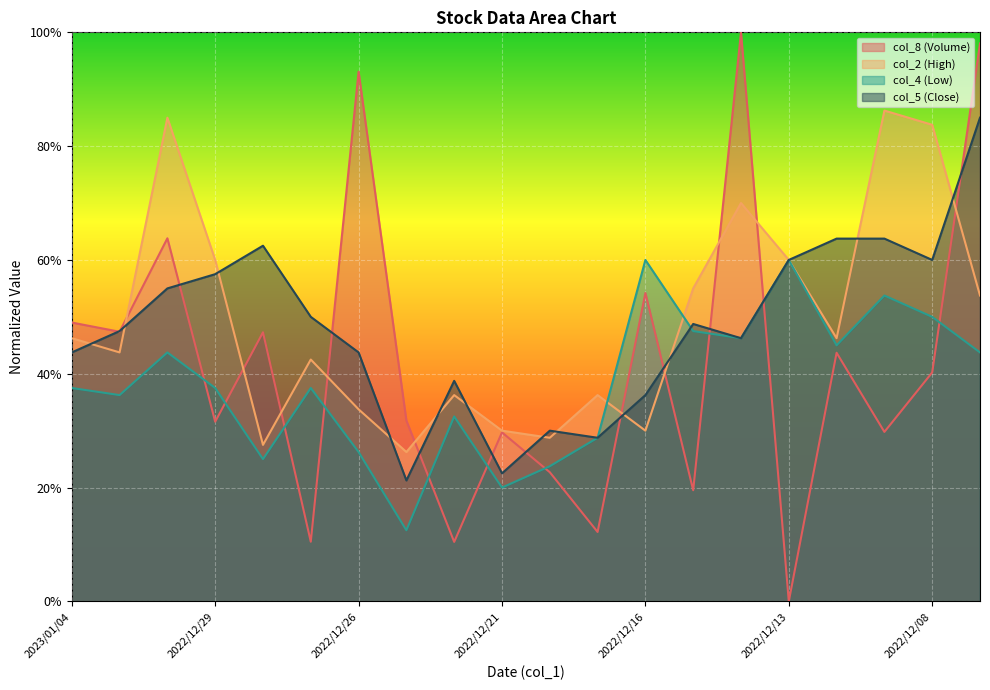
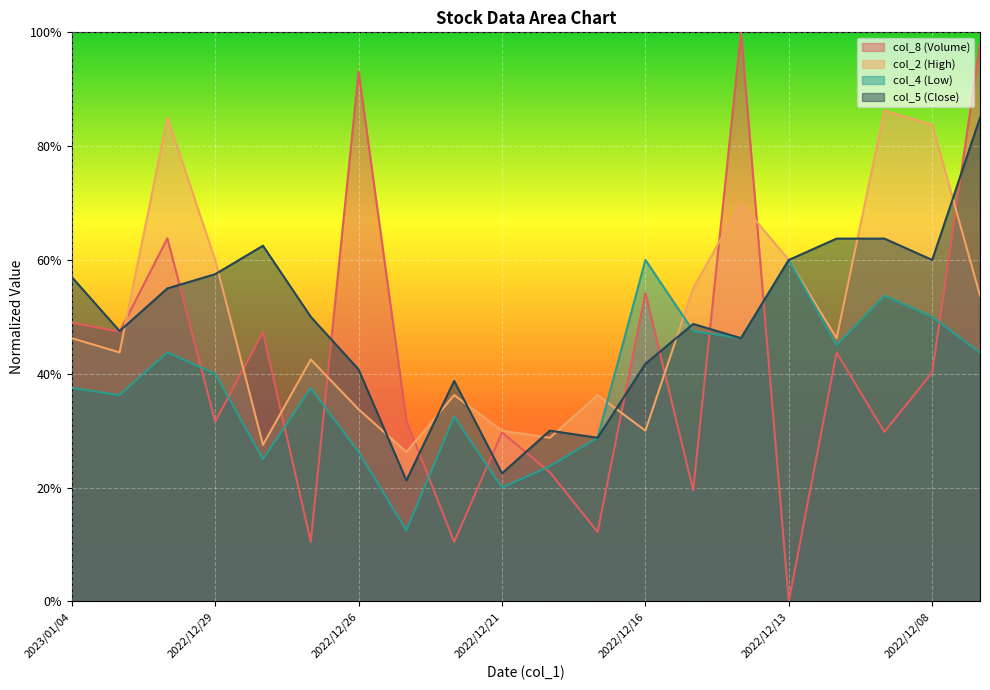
  {
    "col_4 (Low)": {
      "2023/01/04": "38%",
-     "2022/12/29": "38%",
+     "2022/12/29": "40%",
      "2022/12/26": "26%",
      "2022/12/21": "20%",
      "2022/12/16": "60%",
      "2022/12/08": "50%"
    },
    "col_5 (Close)": {
-     "2023/01/04": "44%",
+     "2023/01/04": "57%",
      "2022/12/29": "57%",
-     "2022/12/26": "44%",
+     "2022/12/26": "41%",
      "2022/12/21": "22%",
-     "2022/12/16": "36%",
+     "2022/12/16": "42%",
      "2022/12/08": "60%"
    }
  }
